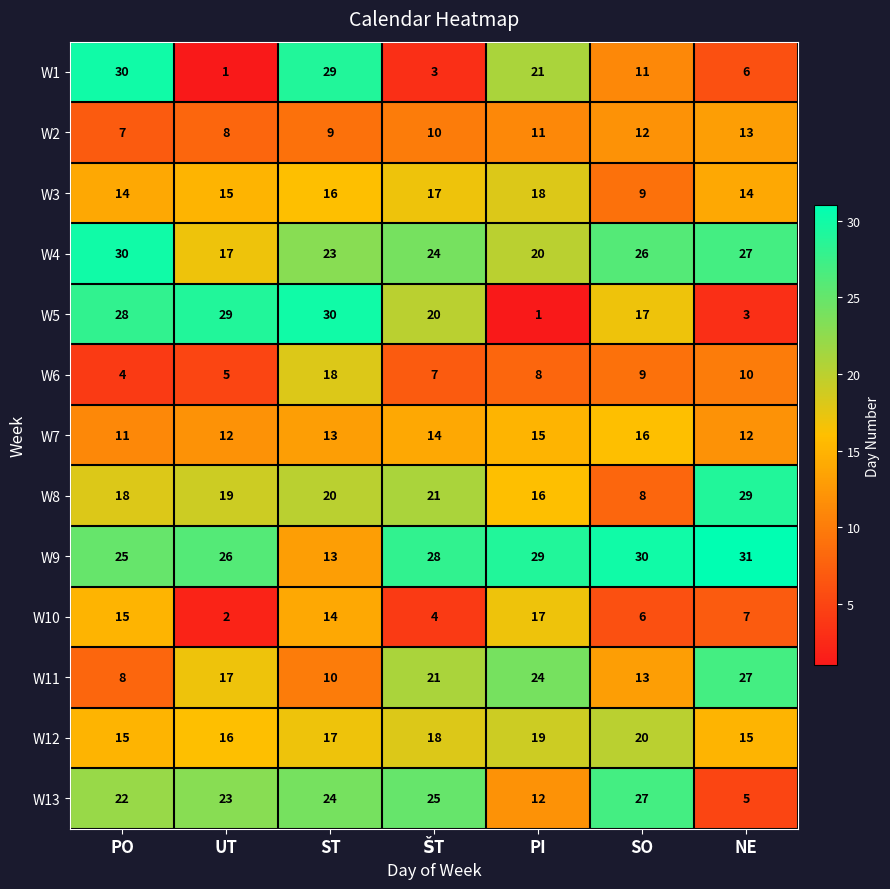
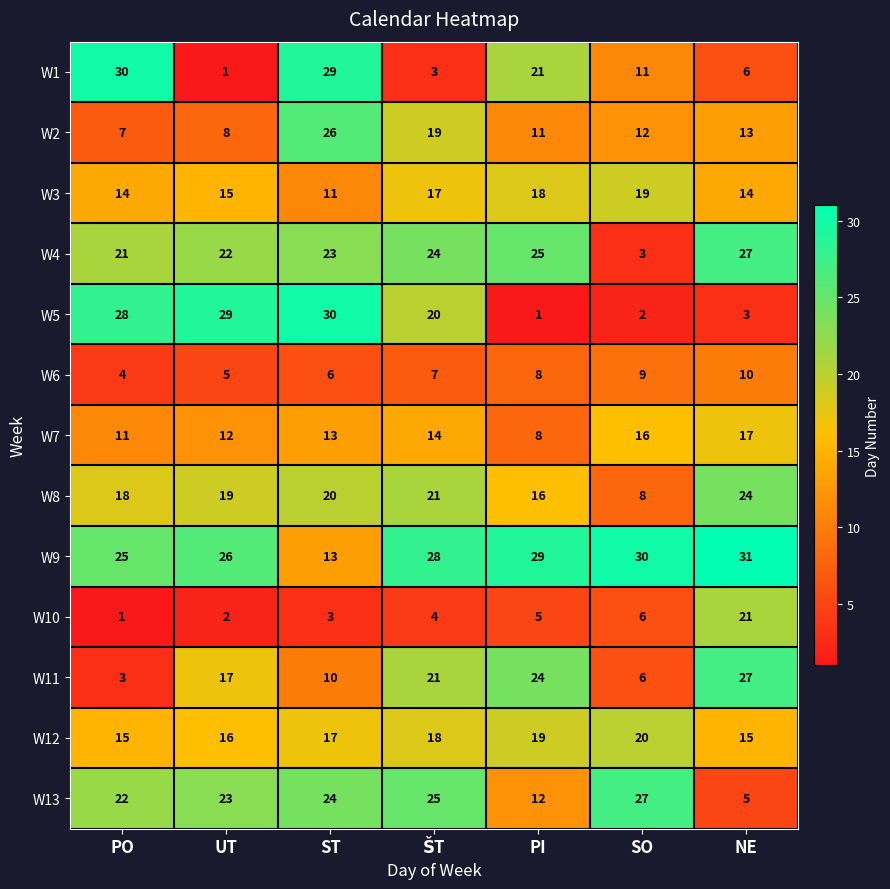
  {
    "W1": {
      "PO": 30,
      "UT": 1,
      "ST": 29,
      "ŠT": 3,
      "PI": 21,
      "SO": 11,
      "NE": 6
    },
    "W2": {
      "PO": 7,
      "UT": 8,
-     "ST": 9,
-     "ŠT": 10,
+     "ST": 26,
+     "ŠT": 19,
      "PI": 11,
      "SO": 12,
      "NE": 13
    },
    "W3": {
      "PO": 14,
      "UT": 15,
-     "ST": 16,
+     "ST": 11,
      "ŠT": 17,
      "PI": 18,
-     "SO": 9,
+     "SO": 19,
      "NE": 14
    },
    "W4": {
-     "PO": 30,
-     "UT": 17,
+     "PO": 21,
+     "UT": 22,
      "ST": 23,
      "ŠT": 24,
-     "PI": 20,
-     "SO": 26,
+     "PI": 25,
+     "SO": 3,
      "NE": 27
    },
    "W5": {
      "PO": 28,
      "UT": 29,
      "ST": 30,
      "ŠT": 20,
      "PI": 1,
-     "SO": 17,
+     "SO": 2,
      "NE": 3
    },
    "W6": {
      "PO": 4,
      "UT": 5,
-     "ST": 18,
+     "ST": 6,
      "ŠT": 7,
      "PI": 8,
      "SO": 9,
      "NE": 10
    },
    "W7": {
      "PO": 11,
      "UT": 12,
      "ST": 13,
      "ŠT": 14,
-     "PI": 15,
+     "PI": 8,
      "SO": 16,
-     "NE": 12
+     "NE": 17
    },
    "W8": {
      "PO": 18,
      "UT": 19,
      "ST": 20,
      "ŠT": 21,
      "PI": 16,
      "SO": 8,
-     "NE": 29
+     "NE": 24
    },
    "W9": {
      "PO": 25,
      "UT": 26,
      "ST": 13,
      "ŠT": 28,
      "PI": 29,
      "SO": 30,
      "NE": 31
    },
    "W10": {
-     "PO": 15,
+     "PO": 1,
      "UT": 2,
-     "ST": 14,
+     "ST": 3,
      "ŠT": 4,
-     "PI": 17,
+     "PI": 5,
      "SO": 6,
-     "NE": 7
+     "NE": 21
    },
    "W11": {
-     "PO": 8,
+     "PO": 3,
      "UT": 17,
      "ST": 10,
      "ŠT": 21,
      "PI": 24,
-     "SO": 13,
+     "SO": 6,
      "NE": 27
    },
    "W12": {
      "PO": 15,
      "UT": 16,
      "ST": 17,
      "ŠT": 18,
      "PI": 19,
      "SO": 20,
      "NE": 15
    },
    "W13": {
      "PO": 22,
      "UT": 23,
      "ST": 24,
      "ŠT": 25,
      "PI": 12,
      "SO": 27,
      "NE": 5
    }
  }
